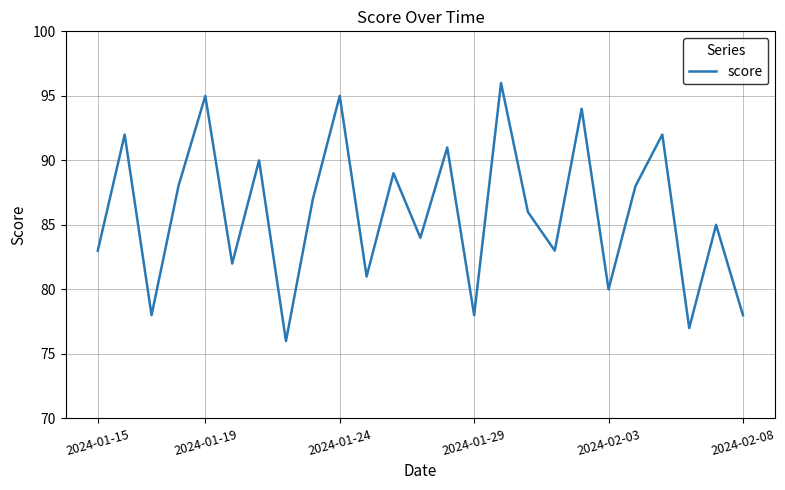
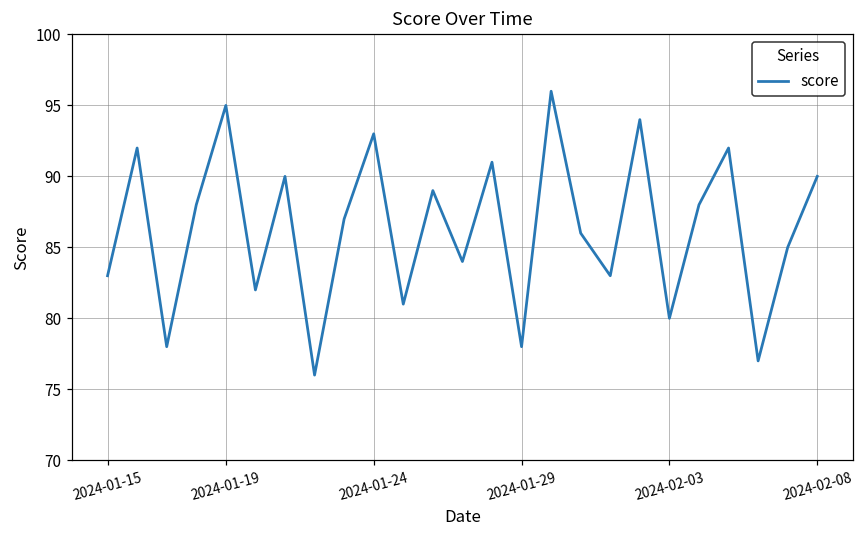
  {
    "2024-01-15": 83,
    "2024-01-19": 95,
-   "2024-01-24": 95,
+   "2024-01-24": 93,
    "2024-01-29": 78,
    "2024-02-03": 80,
-   "2024-02-08": 78
+   "2024-02-08": 90
  }
